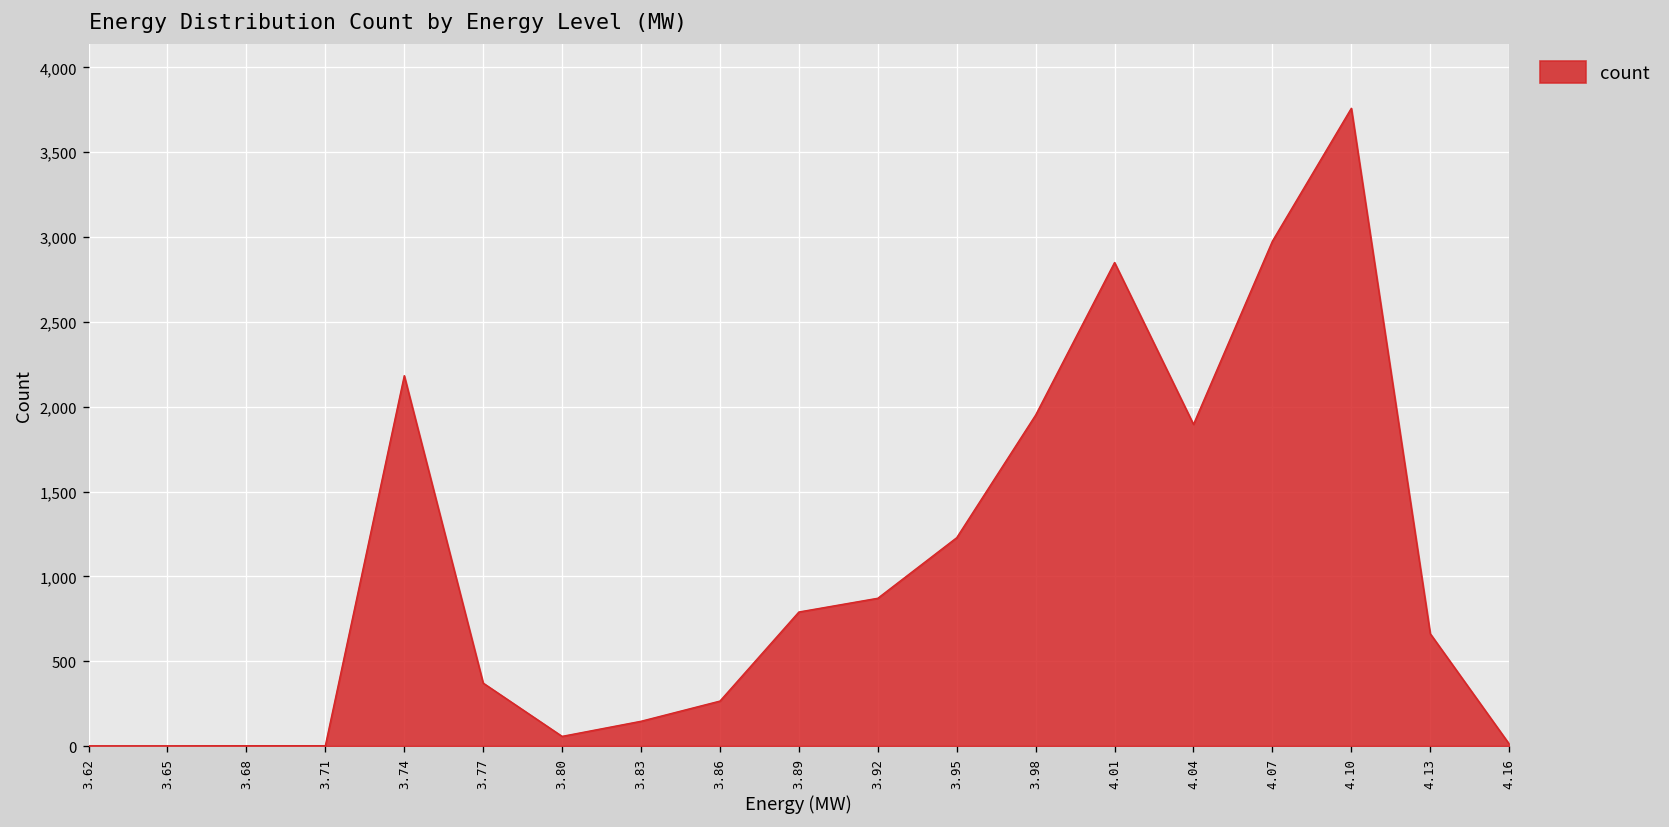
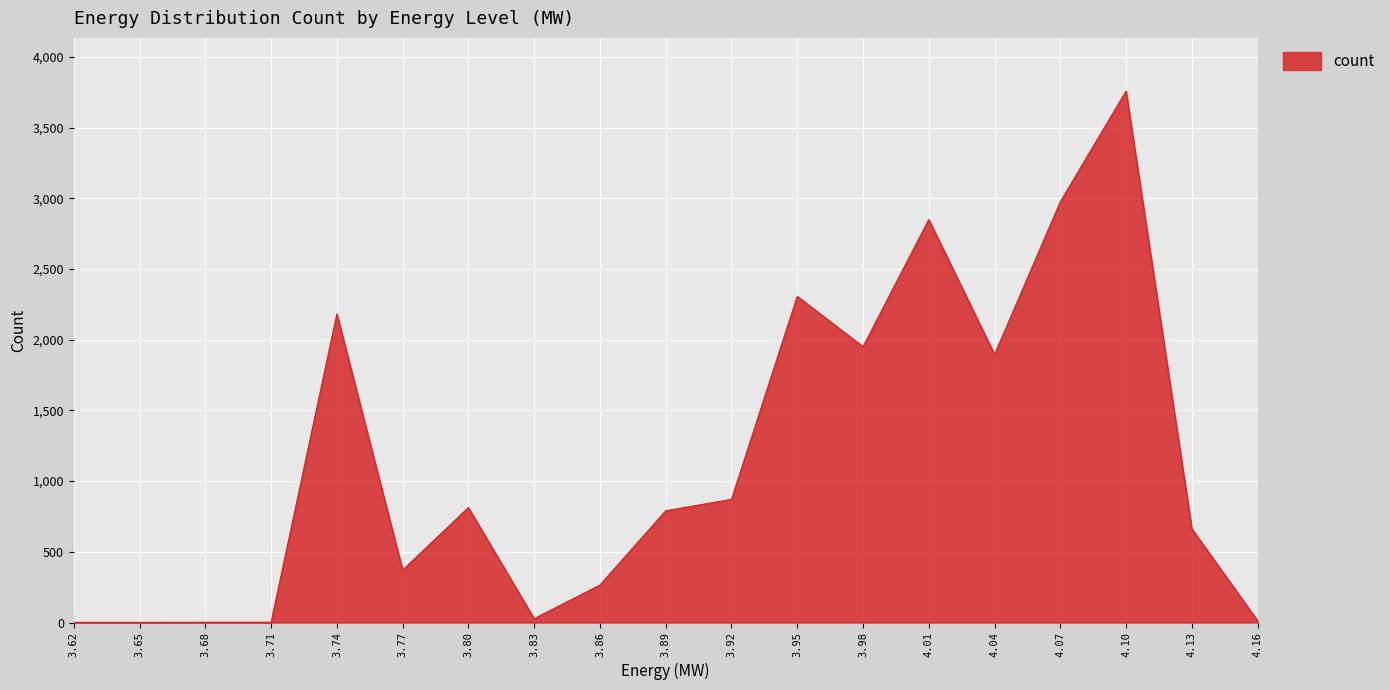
  {
    "3.62": "0",
    "3.65": "0",
    "3.68": "0",
    "3.71": "0",
    "3.74": "2,180",
    "3.77": "370",
-   "3.80": "60",
-   "3.83": "150",
+   "3.80": "810",
+   "3.83": "30",
    "3.86": "270",
    "3.89": "790",
    "3.92": "870",
-   "3.95": "1,230",
+   "3.95": "2,310",
    "3.98": "1,950",
    "4.01": "2,850",
    "4.04": "1,900",
    "4.07": "2,980",
    "4.10": "3,760",
    "4.13": "660",
    "4.16": "10"
  }
